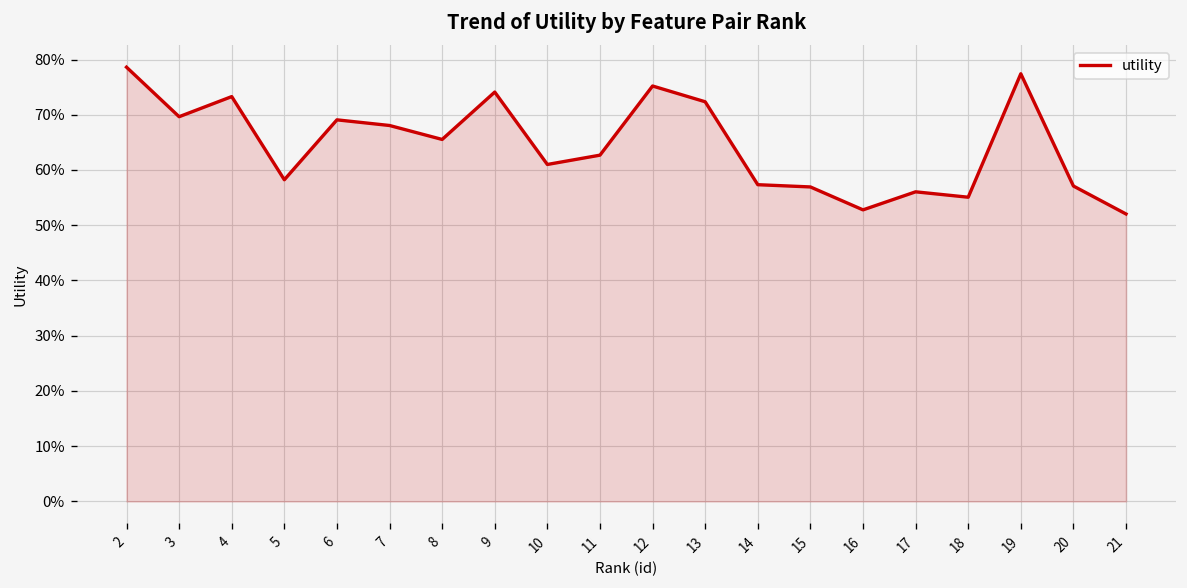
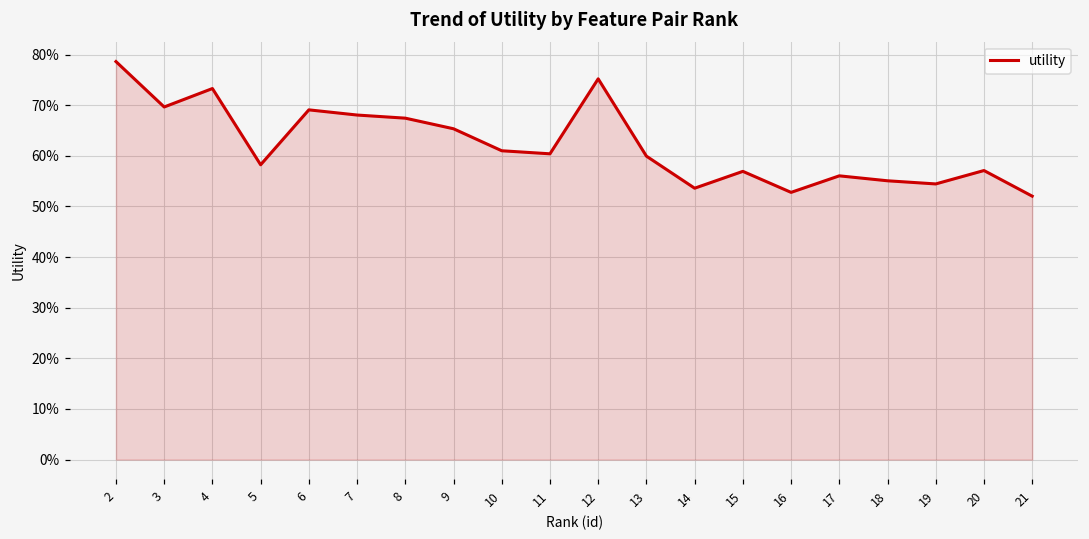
  {
    "2": "79%",
    "3": "70%",
    "4": "73%",
    "5": "58%",
    "6": "69%",
    "7": "68%",
-   "8": "66%",
-   "9": "74%",
+   "8": "67%",
+   "9": "65%",
    "10": "61%",
-   "11": "63%",
+   "11": "60%",
    "12": "75%",
-   "13": "72%",
-   "14": "57%",
+   "13": "60%",
+   "14": "54%",
    "15": "57%",
    "16": "53%",
    "17": "56%",
    "18": "55%",
-   "19": "77%",
+   "19": "54%",
    "20": "57%",
    "21": "52%"
  }
